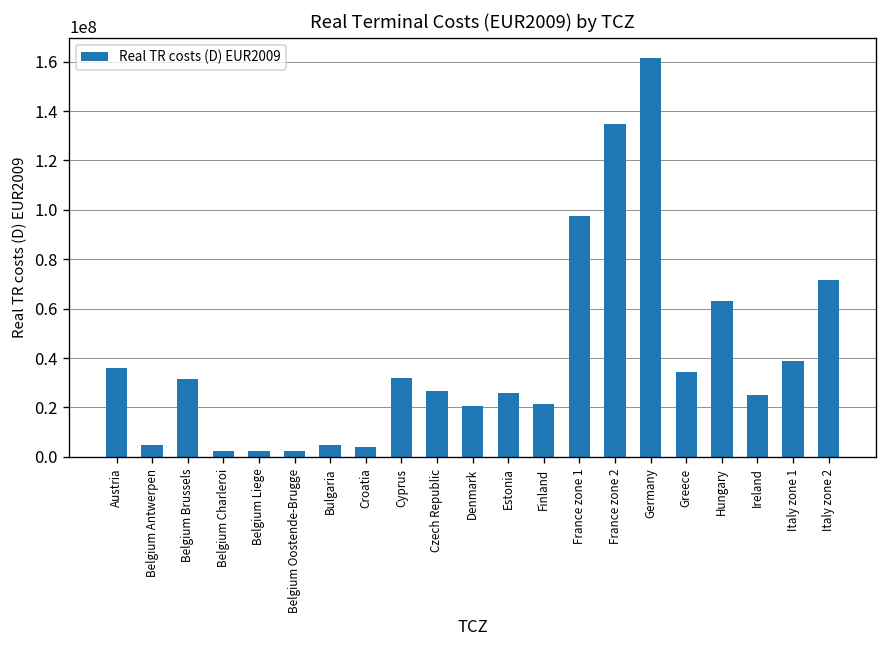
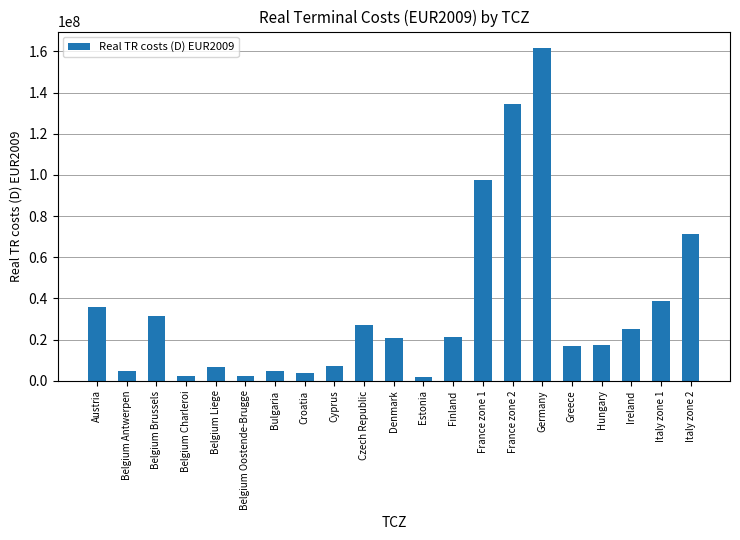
  {
    "Austria": 36000000,
    "Belgium Antwerpen": 5000000,
    "Belgium Brussels": 31000000,
    "Belgium Charleroi": 2000000,
-   "Belgium Liege": 2000000,
+   "Belgium Liege": 7000000,
    "Belgium Oostende-Brugge": 2000000,
    "Bulgaria": 5000000,
    "Croatia": 4000000,
-   "Cyprus": 32000000,
+   "Cyprus": 7000000,
    "Czech Republic": 27000000,
    "Denmark": 21000000,
-   "Estonia": 26000000,
+   "Estonia": 2000000,
    "Finland": 21000000,
    "France zone 1": 98000000,
    "France zone 2": 135000000,
    "Germany": 162000000,
-   "Greece": 34000000,
-   "Hungary": 63000000,
+   "Greece": 17000000,
+   "Hungary": 17000000,
    "Ireland": 25000000,
    "Italy zone 1": 39000000,
    "Italy zone 2": 71000000
  }
